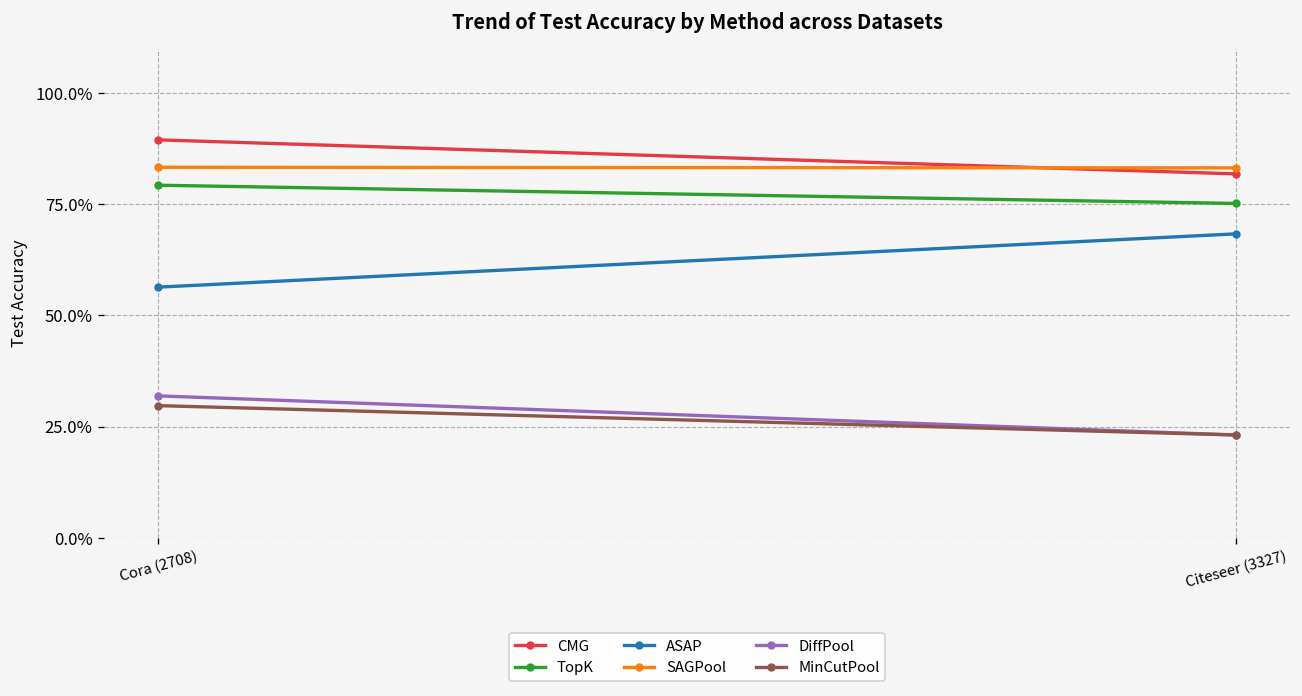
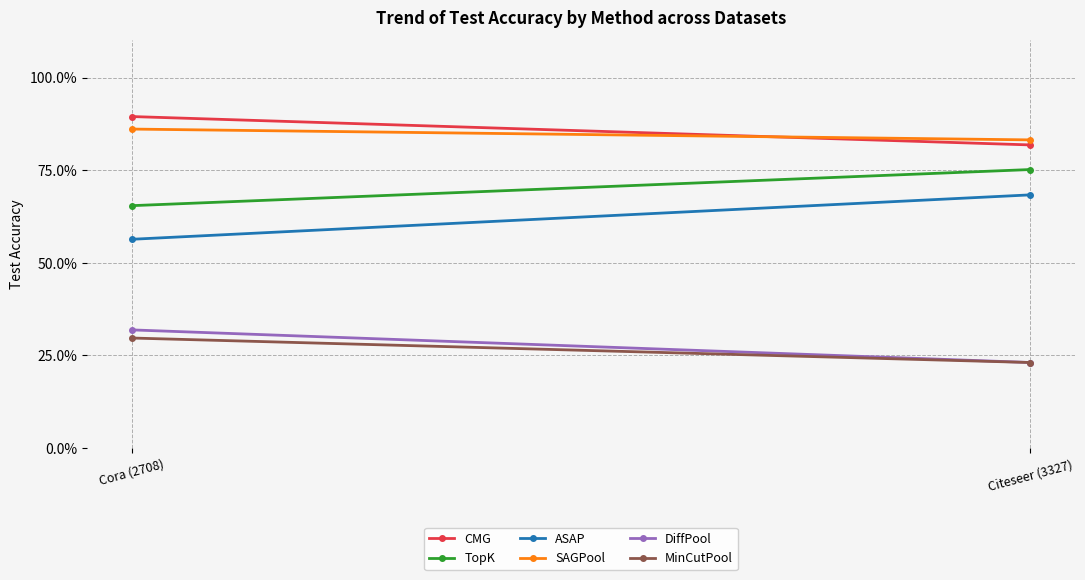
  {
    "CMG": {
      "Cora (2708)": "89%",
      "Citeseer (3327)": "82%"
    },
    "TopK": {
-     "Cora (2708)": "79%",
+     "Cora (2708)": "65%",
      "Citeseer (3327)": "75%"
    },
    "ASAP": {
      "Cora (2708)": "56%",
      "Citeseer (3327)": "68%"
    },
    "SAGPool": {
-     "Cora (2708)": "83%",
+     "Cora (2708)": "86%",
      "Citeseer (3327)": "83%"
    },
    "DiffPool": {
      "Cora (2708)": "32%"
    },
    "MinCutPool": {
      "Cora (2708)": "30%"
    }
  }
